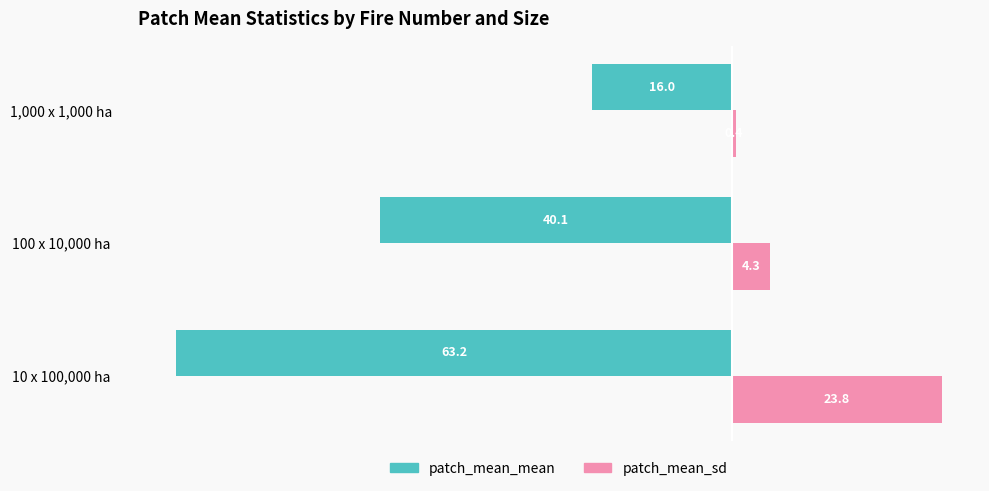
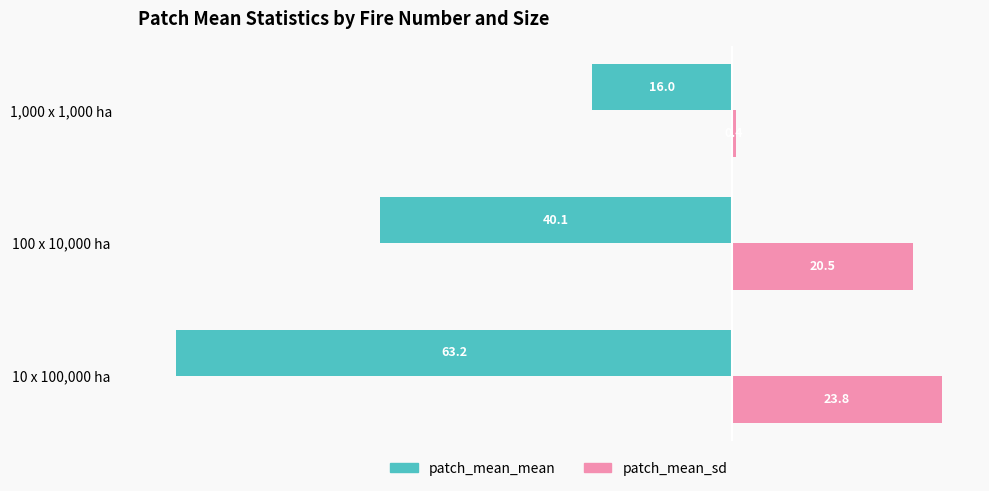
  {
    "patch_mean_sd": {
-     "100 x 10,000 ha": 4.3,
+     "100 x 10,000 ha": 20.5,
      "10 x 100,000 ha": 23.8
    }
  }
